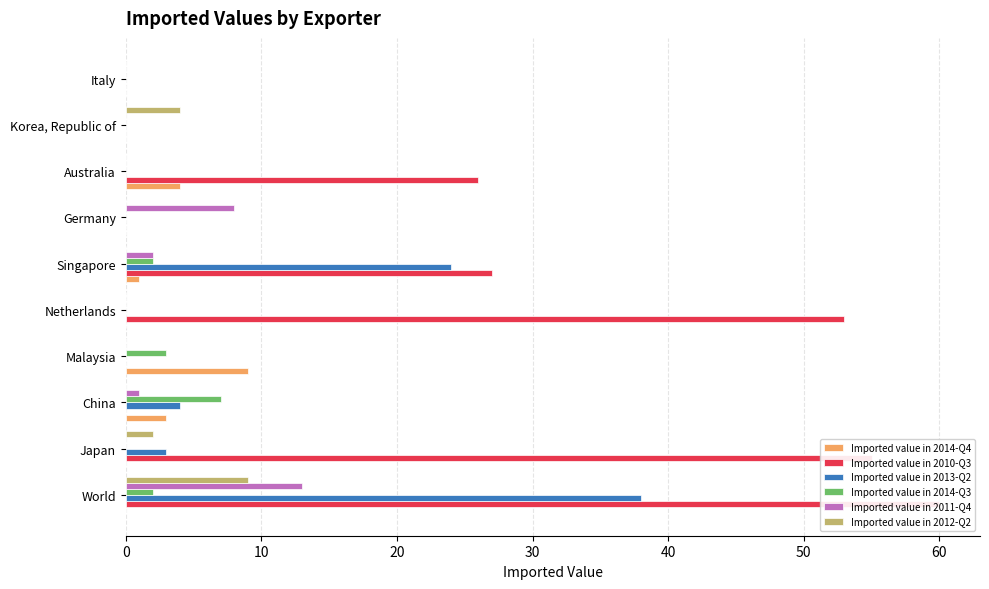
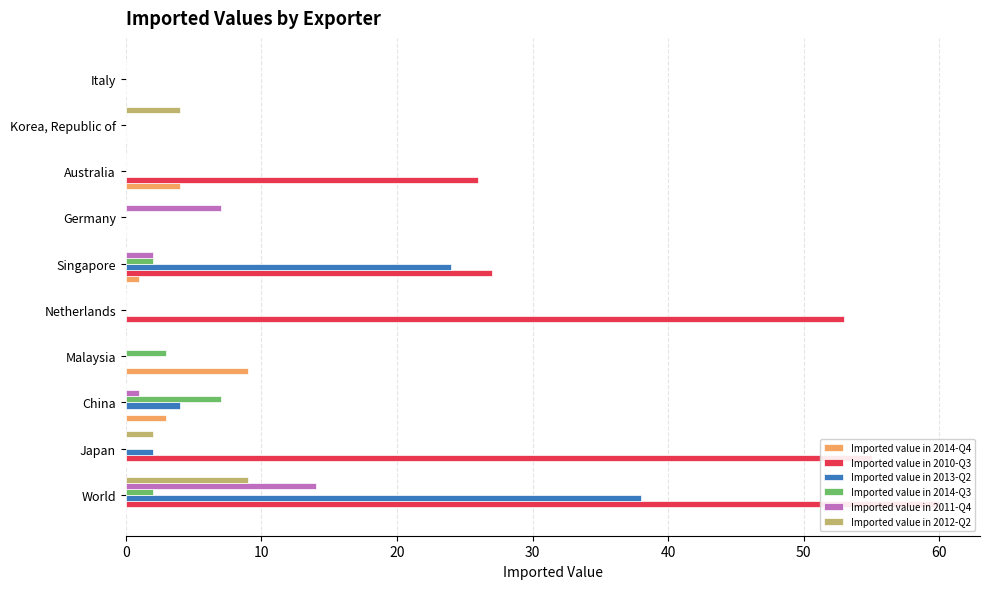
  {
    "Imported value in 2010-Q3": {
      "Italy": 0,
      "Korea, Republic of": 0,
      "Australia": 26,
      "Germany": 0,
      "Singapore": 27,
      "Netherlands": 53,
      "Malaysia": 0,
      "China": 0
    },
    "Imported value in 2013-Q2": {
      "Italy": 0,
      "Korea, Republic of": 0,
      "Australia": 0,
      "Germany": 0,
      "Singapore": 24,
      "Netherlands": 0,
      "Malaysia": 0,
      "China": 4,
-     "Japan": 3,
+     "Japan": 2,
      "World": 38
    },
    "Imported value in 2014-Q3": {
      "Italy": 0,
      "Korea, Republic of": 0,
      "Australia": 0,
      "Germany": 0,
      "Singapore": 2,
      "Netherlands": 0,
      "Malaysia": 3,
      "China": 7,
      "Japan": 0,
      "World": 2
    },
    "Imported value in 2011-Q4": {
      "Italy": 0,
      "Korea, Republic of": 0,
      "Australia": 0,
-     "Germany": 8,
+     "Germany": 7,
      "Singapore": 2,
      "Netherlands": 0,
      "Malaysia": 0,
      "China": 1,
      "Japan": 0,
-     "World": 13
+     "World": 14
    }
  }
